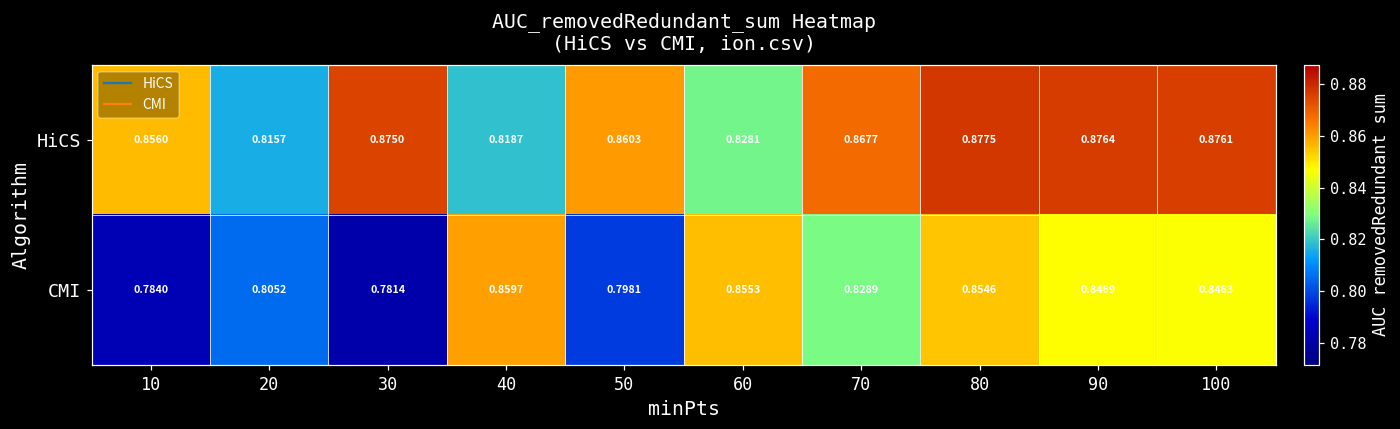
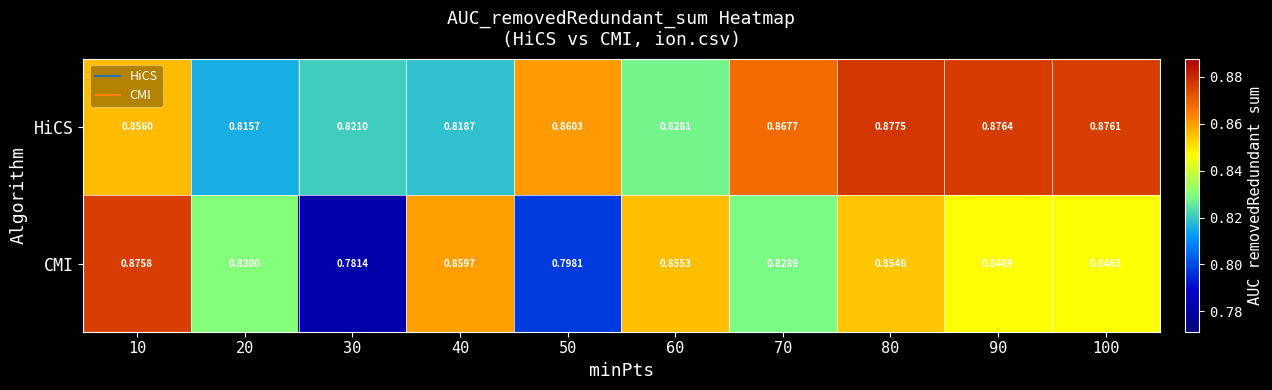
  {
    "HiCS": {
      "10": 0.8560,
      "20": 0.8157,
-     "30": 0.8750,
+     "30": 0.8210,
      "40": 0.8187,
      "50": 0.8603,
      "60": 0.8281,
      "70": 0.8677,
      "80": 0.8775,
      "90": 0.8764,
      "100": 0.8761
    },
    "CMI": {
-     "10": 0.7840,
-     "20": 0.8052,
+     "10": 0.8758,
+     "20": 0.8300,
      "30": 0.7814,
      "40": 0.8597,
      "50": 0.7981,
      "60": 0.8553,
      "70": 0.8289,
      "80": 0.8546,
      "90": 0.8469,
      "100": 0.8463
    }
  }
